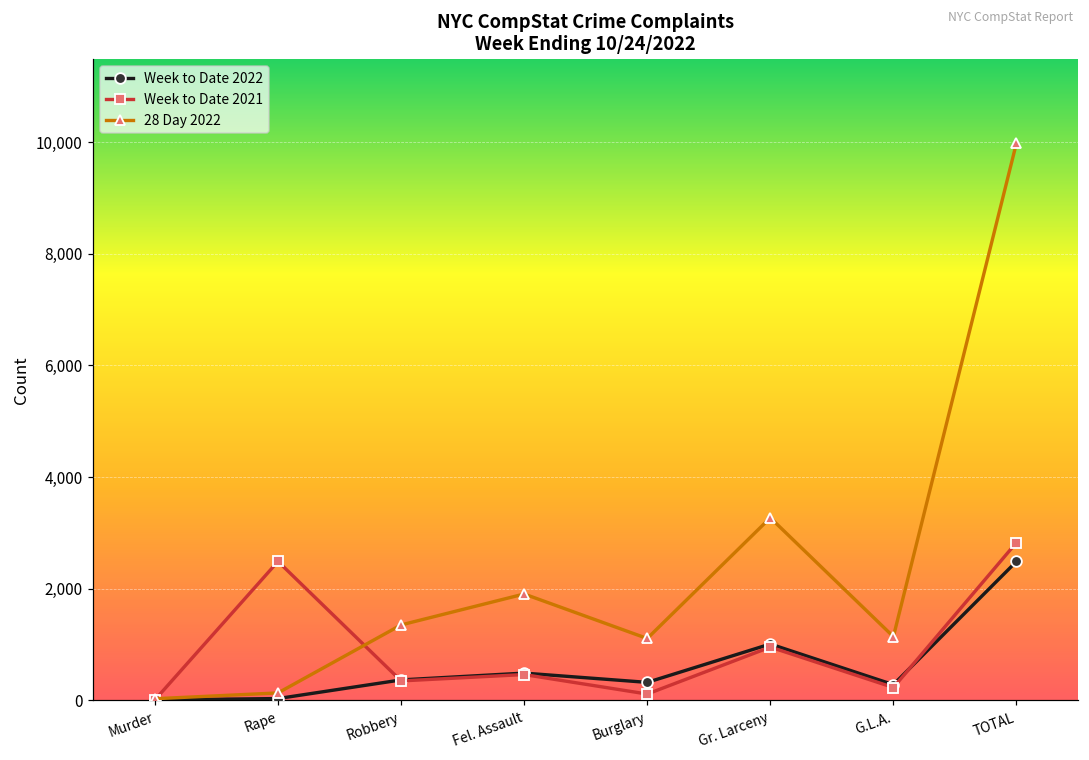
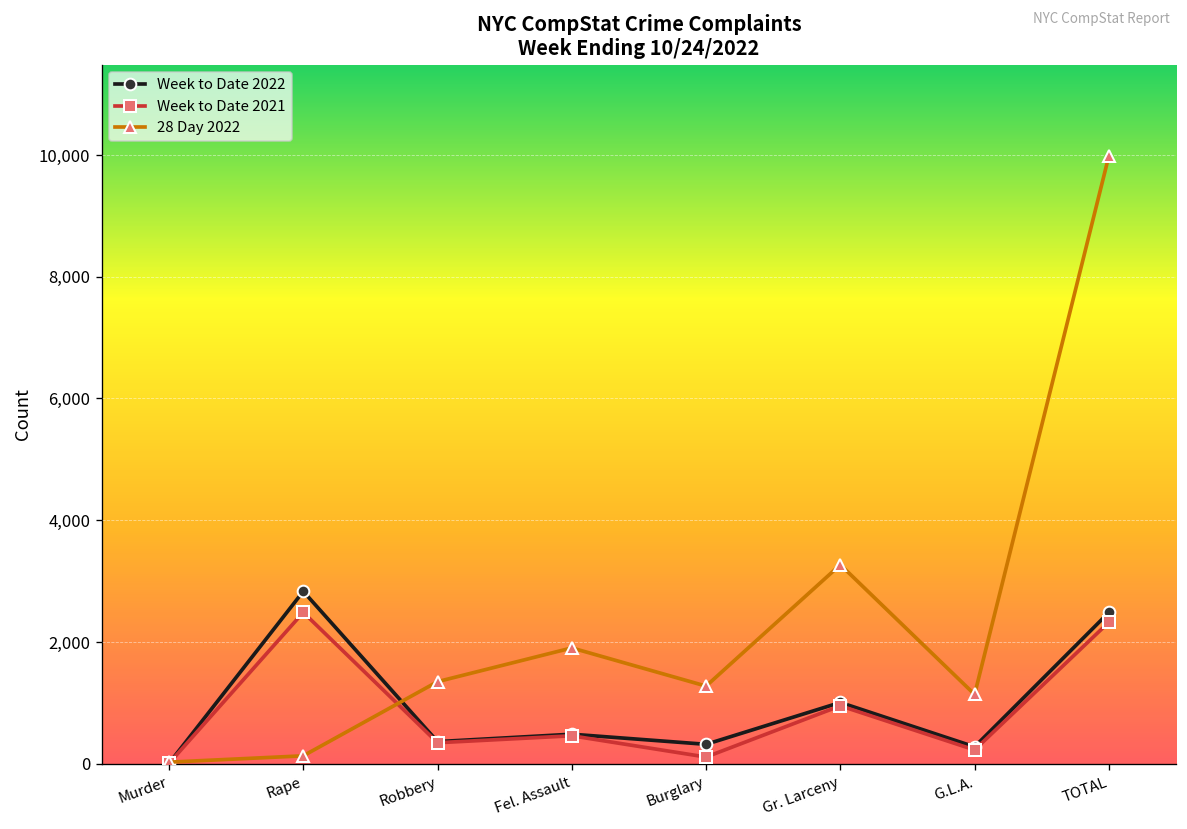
  {
    "Week to Date 2022": {
-     "Rape": "0",
+     "Rape": "2,800",
      "Burglary": "300",
      "Gr. Larceny": "1,000",
      "G.L.A.": "300",
      "TOTAL": "2,500"
    },
    "Week to Date 2021": {
      "Rape": "2,500",
      "Burglary": "100",
      "Gr. Larceny": "1,000",
      "G.L.A.": "200",
-     "TOTAL": "2,800"
+     "TOTAL": "2,300"
    },
    "28 Day 2022": {
      "Rape": "100",
      "Robbery": "1,300",
      "Fel. Assault": "1,900",
-     "Burglary": "1,100",
+     "Burglary": "1,300",
      "Gr. Larceny": "3,300",
      "G.L.A.": "1,100",
      "TOTAL": "10,000"
    }
  }
